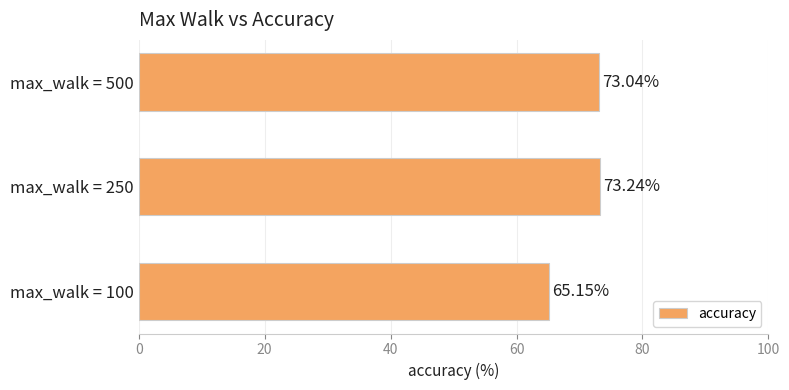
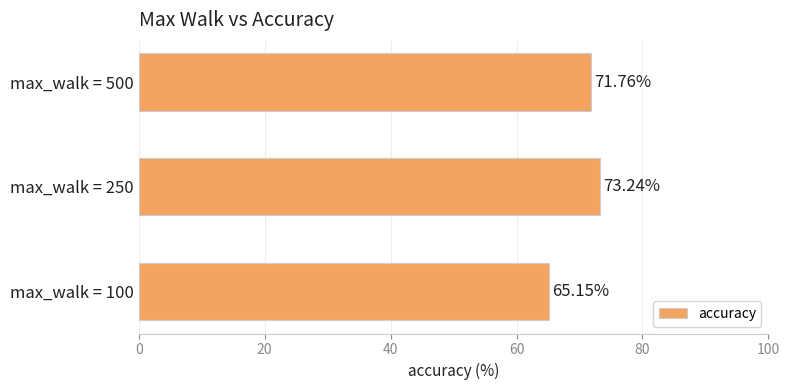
  {
-   "max_walk = 500": "73.04%",
+   "max_walk = 500": "71.76%",
    "max_walk = 250": "73.24%",
    "max_walk = 100": "65.15%"
  }
